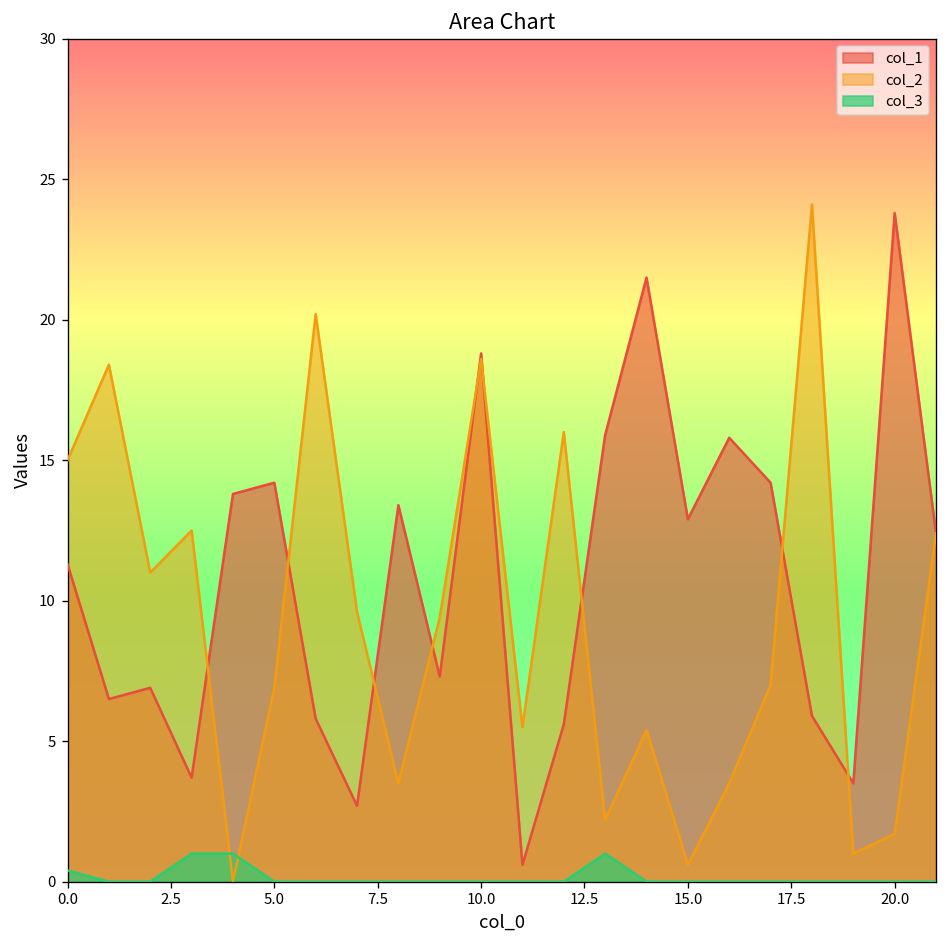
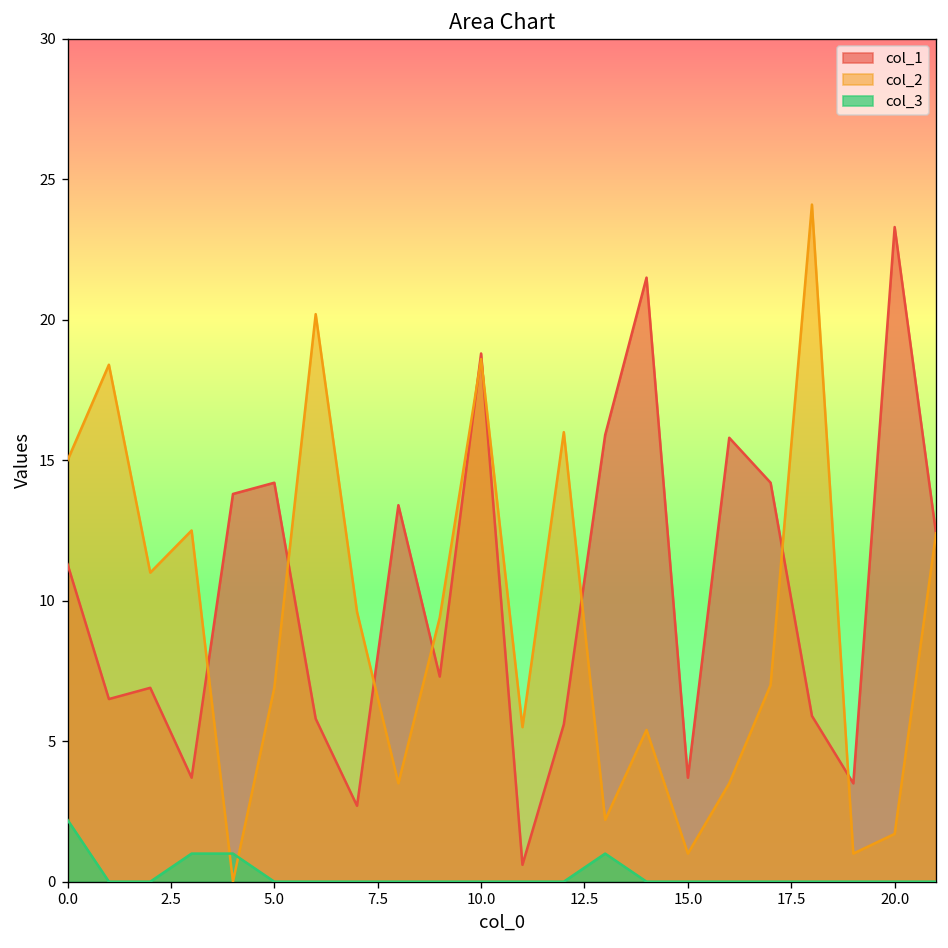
  {
    "col_1": {
      "0.0": 11.3,
      "5.0": 14.2,
      "10.0": 18.8,
-     "15.0": 12.9,
-     "20.0": 23.8
+     "15.0": 3.7,
+     "20.0": 23.3
    },
    "col_2": {
      "0.0": 15.0,
      "5.0": 6.9,
      "10.0": 18.6,
-     "15.0": 0.6,
+     "15.0": 1.0,
      "20.0": 1.7
    },
    "col_3": {
-     "0.0": 0.4,
+     "0.0": 2.2,
      "5.0": 0.0,
      "10.0": 0.0,
      "15.0": 0.0,
      "20.0": 0.0
    }
  }
